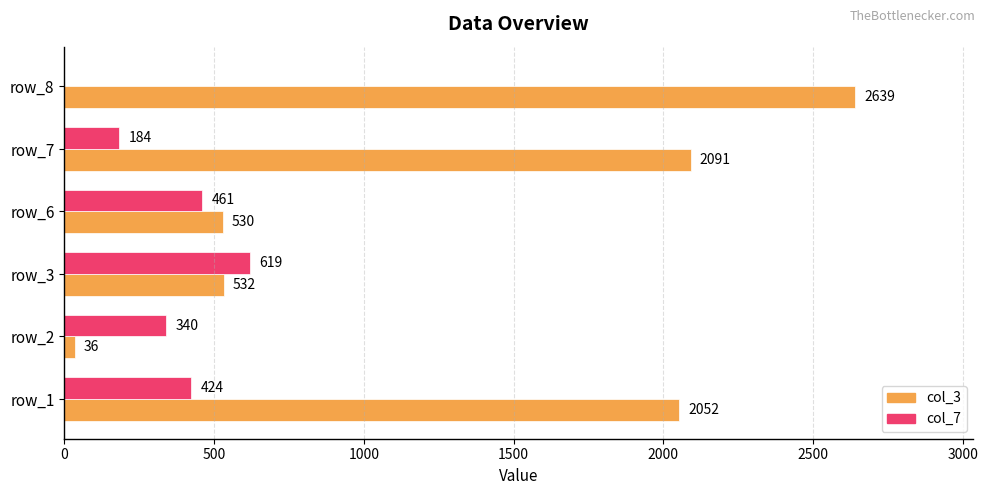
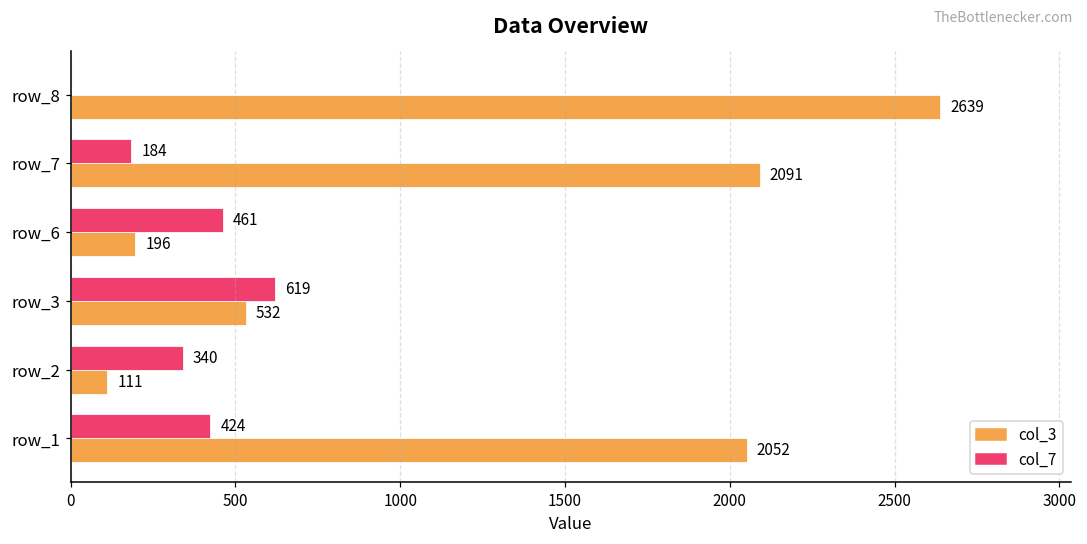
  {
    "col_3": {
      "row_8": 2639,
      "row_7": 2091,
-     "row_6": 530,
+     "row_6": 196,
      "row_3": 532,
-     "row_2": 36,
+     "row_2": 111,
      "row_1": 2052
    },
    "col_7": {
      "row_7": 184,
      "row_6": 461,
      "row_3": 619,
      "row_2": 340,
      "row_1": 424
    }
  }
